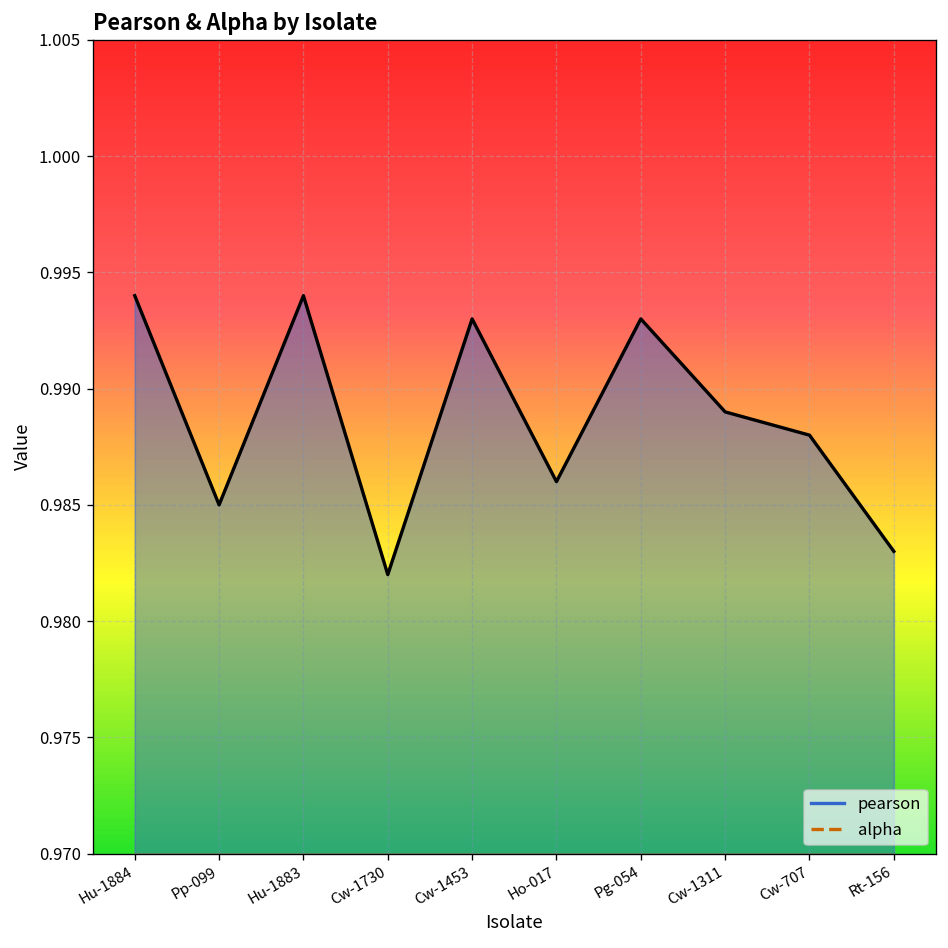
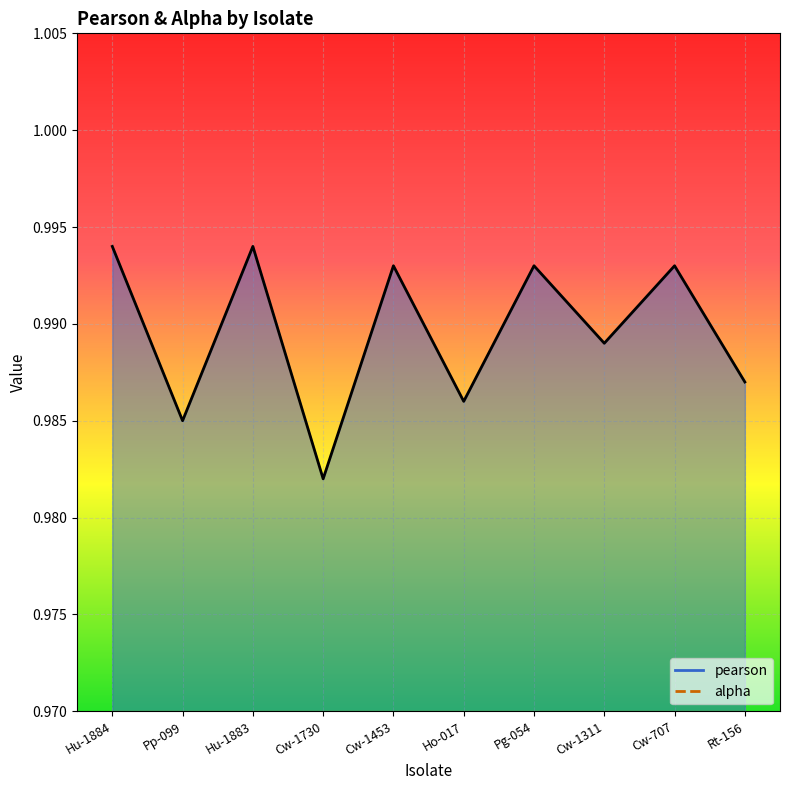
  {
    "pearson": {
      "Hu-1884": 0.994,
      "Pp-099": 0.985,
      "Hu-1883": 0.994,
      "Cw-1730": 0.982,
      "Cw-1453": 0.993,
      "Ho-017": 0.986,
      "Pg-054": 0.993,
      "Cw-1311": 0.989,
-     "Cw-707": 0.988,
-     "Rt-156": 0.983
+     "Cw-707": 0.993,
+     "Rt-156": 0.987
    }
  }
